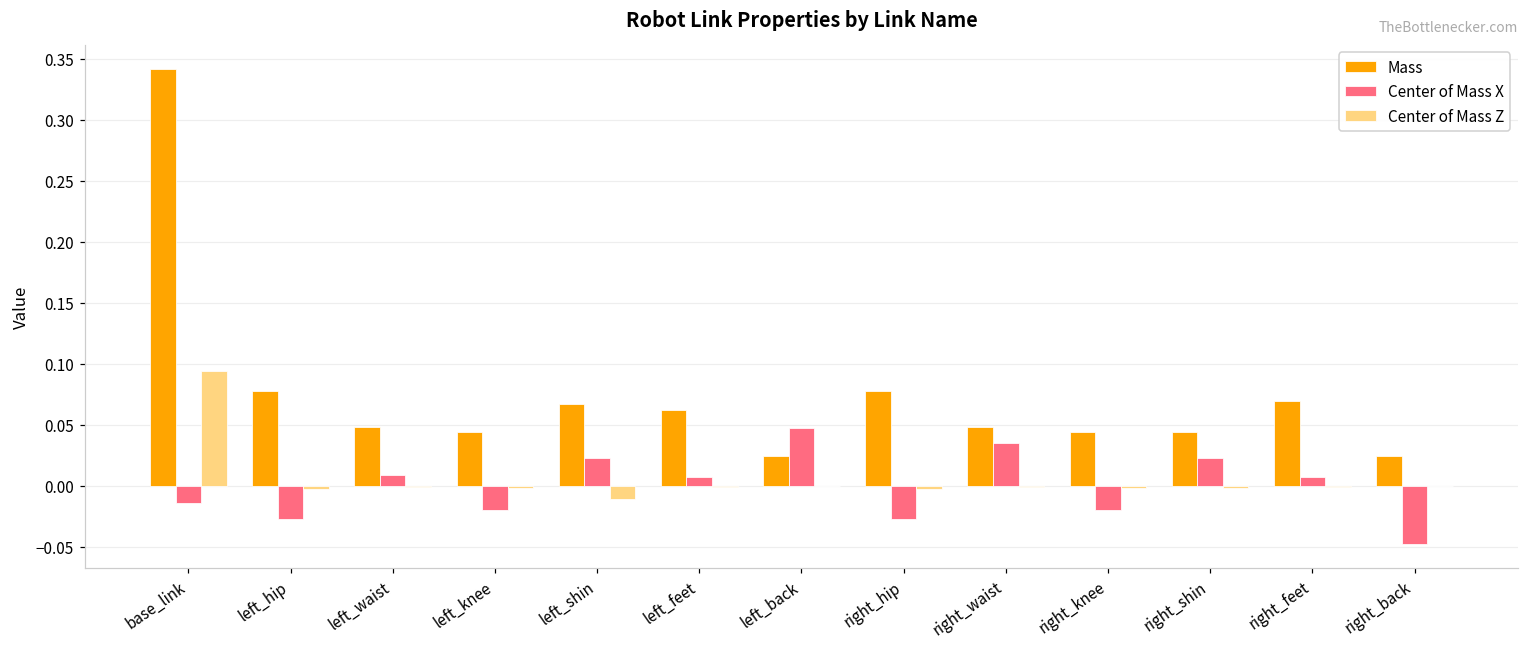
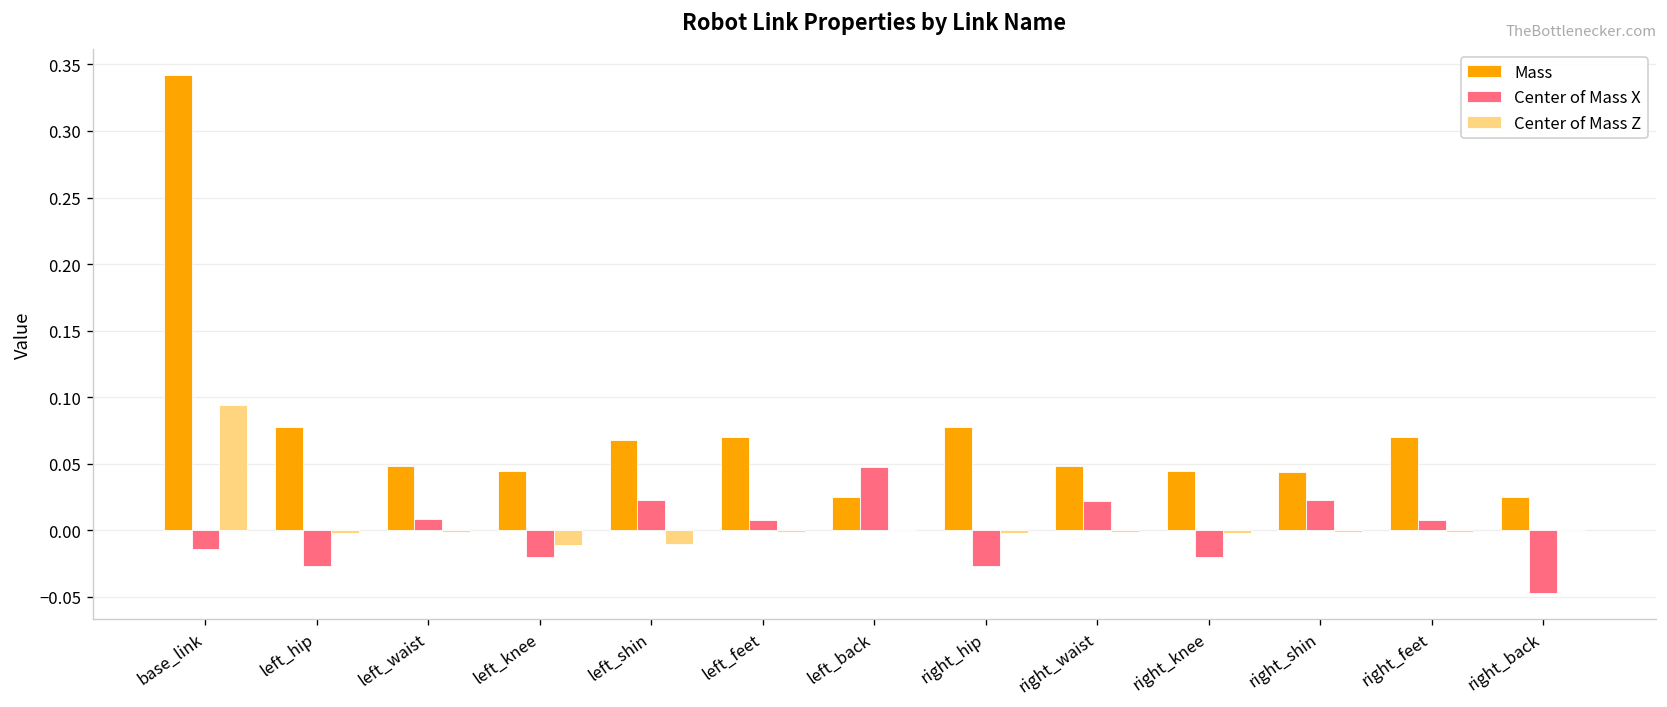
  {
    "Mass": {
      "base_link": 0.342,
      "left_hip": 0.078,
      "left_waist": 0.048,
      "left_knee": 0.044,
      "left_shin": 0.068,
-     "left_feet": 0.062,
+     "left_feet": 0.070,
      "left_back": 0.025,
      "right_hip": 0.078,
      "right_waist": 0.048,
      "right_knee": 0.044,
      "right_shin": 0.044,
      "right_feet": 0.070,
      "right_back": 0.025
    },
    "Center of Mass X": {
      "base_link": -0.014,
      "left_hip": -0.027,
      "left_waist": 0.009,
      "left_knee": -0.020,
      "left_shin": 0.023,
      "left_feet": 0.007,
      "left_back": 0.048,
      "right_hip": -0.027,
-     "right_waist": 0.036,
+     "right_waist": 0.022,
      "right_knee": -0.020,
      "right_shin": 0.023,
      "right_feet": 0.007,
      "right_back": -0.047
    },
    "Center of Mass Z": {
      "base_link": 0.094,
-     "left_knee": -0.002,
+     "left_knee": -0.011,
      "left_shin": -0.010
    }
  }
